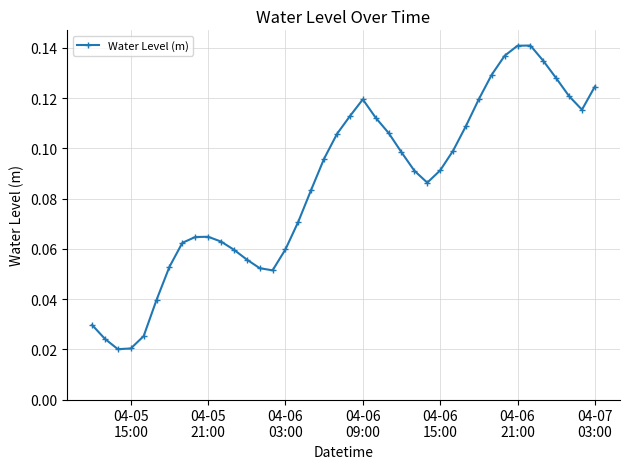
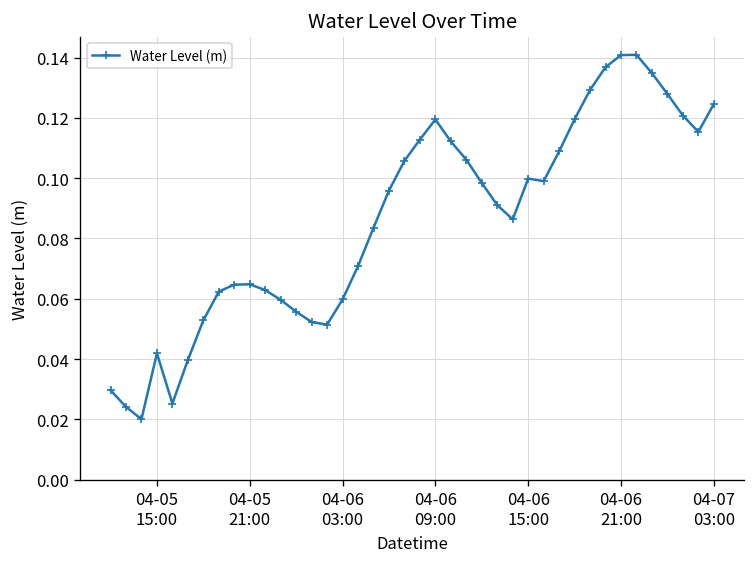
  {
-   "04-05 15:00": 0.020,
+   "04-05 15:00": 0.042,
    "04-05 21:00": 0.065,
    "04-06 03:00": 0.060,
    "04-06 09:00": 0.119,
-   "04-06 15:00": 0.091,
+   "04-06 15:00": 0.100,
    "04-06 21:00": 0.141,
    "04-07 03:00": 0.125
  }
